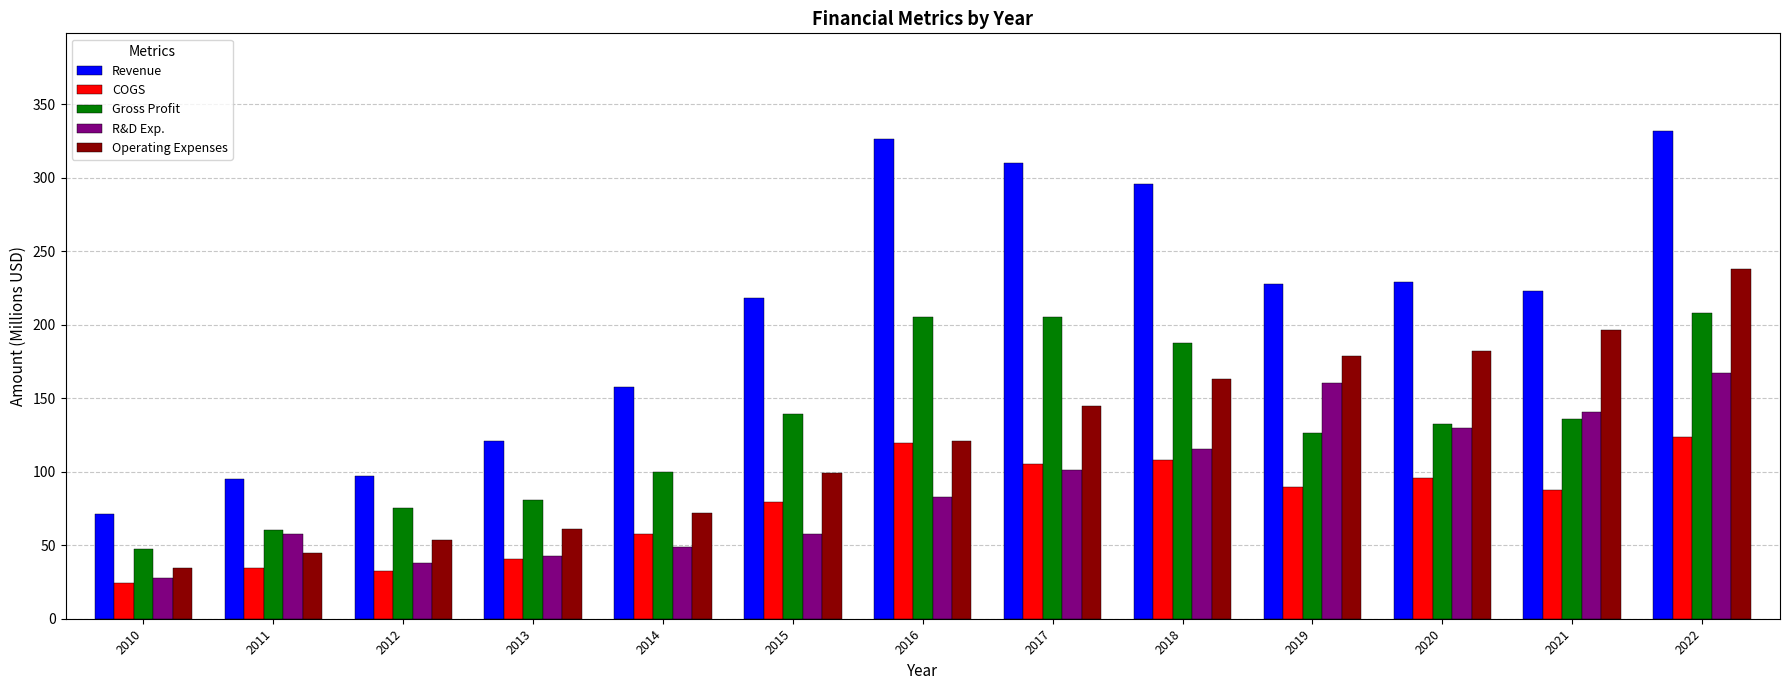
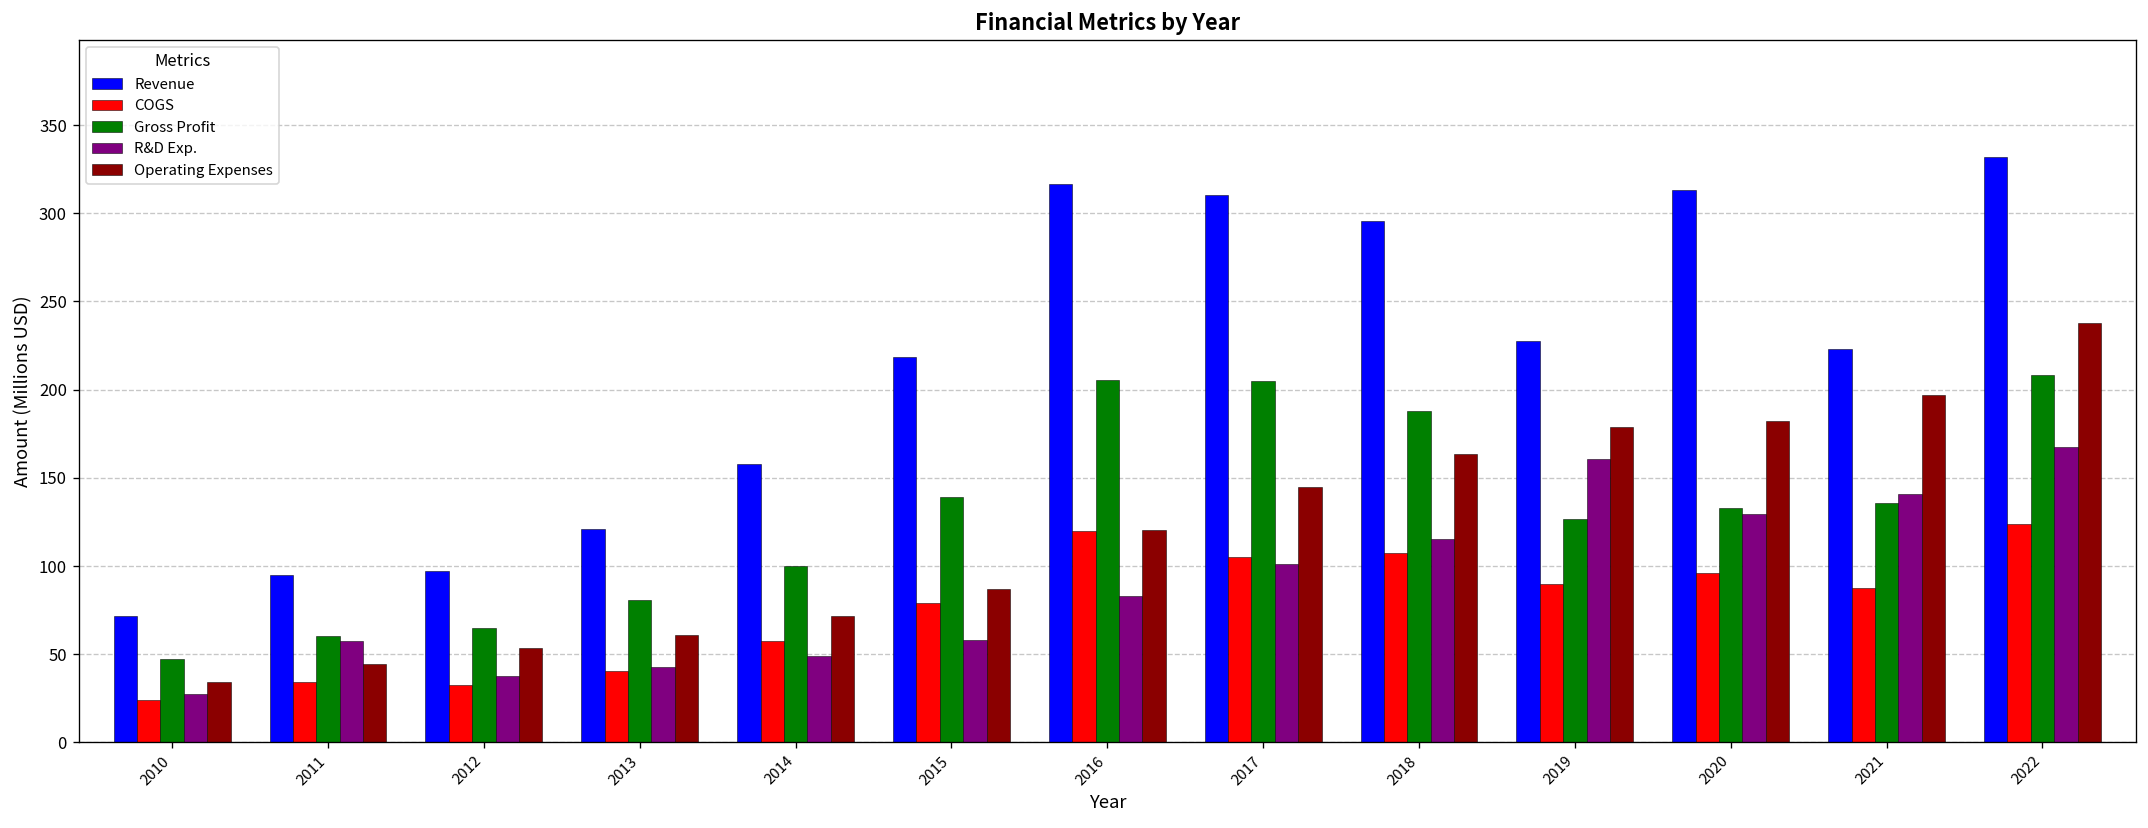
  {
    "Revenue": {
      "2010": 72,
      "2011": 95,
      "2012": 97,
      "2013": 121,
      "2014": 158,
      "2015": 218,
-     "2016": 326,
+     "2016": 316,
      "2017": 310,
      "2018": 295,
      "2019": 228,
-     "2020": 229,
+     "2020": 313,
      "2021": 223,
      "2022": 332
    },
    "COGS": {
      "2010": 24,
      "2011": 35,
      "2012": 32,
      "2013": 40,
      "2014": 58,
      "2015": 79,
      "2016": 120,
      "2017": 105,
      "2018": 108,
      "2019": 90,
      "2020": 96,
      "2021": 87,
      "2022": 124
    },
    "Gross Profit": {
      "2010": 47,
      "2011": 60,
-     "2012": 75,
+     "2012": 65,
      "2013": 81,
      "2014": 100,
      "2015": 139,
      "2016": 205,
      "2017": 205,
      "2018": 188,
      "2019": 126,
      "2020": 133,
      "2021": 136,
      "2022": 208
    },
    "R&D Exp.": {
      "2010": 28,
      "2011": 58,
      "2012": 38,
      "2013": 43,
      "2014": 49,
      "2015": 58,
      "2016": 83,
      "2017": 101,
      "2018": 116,
      "2019": 161,
      "2020": 130,
      "2021": 141,
      "2022": 167
    },
    "Operating Expenses": {
      "2010": 35,
      "2011": 45,
      "2012": 54,
      "2013": 61,
      "2014": 72,
-     "2015": 99,
+     "2015": 87,
      "2016": 121,
      "2017": 145,
      "2018": 163,
      "2019": 179,
      "2020": 182,
      "2021": 197,
      "2022": 238
    }
  }
